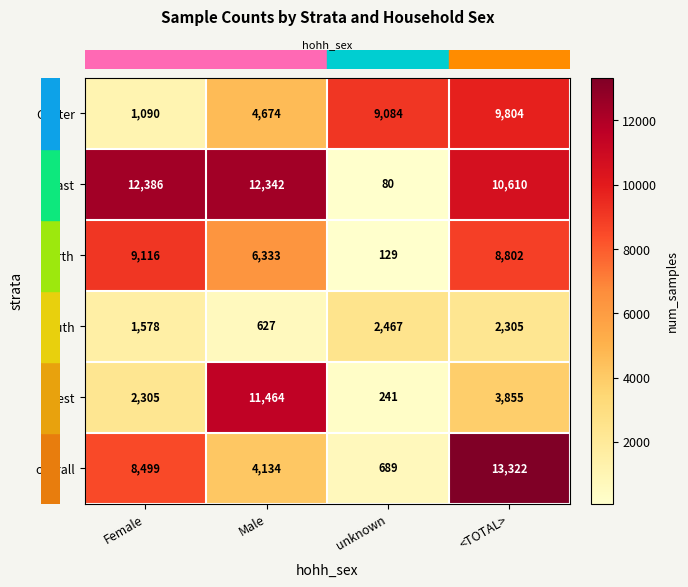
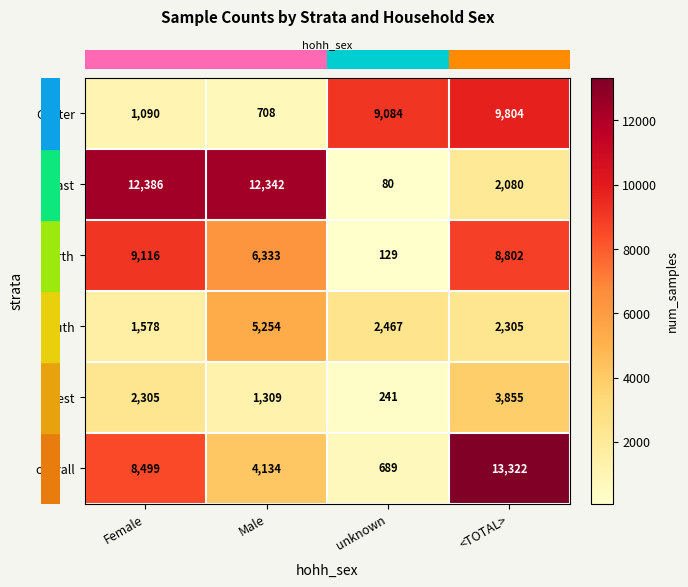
  {
    "Center": {
      "Female": "1,090",
-     "Male": "4,674",
+     "Male": "708",
      "unknown": "9,084",
      "<TOTAL>": "9,804"
    },
    "East": {
      "Female": "12,386",
      "Male": "12,342",
      "unknown": "80",
-     "<TOTAL>": "10,610"
+     "<TOTAL>": "2,080"
    },
    "North": {
      "Female": "9,116",
      "Male": "6,333",
      "unknown": "129",
      "<TOTAL>": "8,802"
    },
    "South": {
      "Female": "1,578",
-     "Male": "627",
+     "Male": "5,254",
      "unknown": "2,467",
      "<TOTAL>": "2,305"
    },
    "West": {
      "Female": "2,305",
-     "Male": "11,464",
+     "Male": "1,309",
      "unknown": "241",
      "<TOTAL>": "3,855"
    },
    "overall": {
      "Female": "8,499",
      "Male": "4,134",
      "unknown": "689",
      "<TOTAL>": "13,322"
    }
  }
